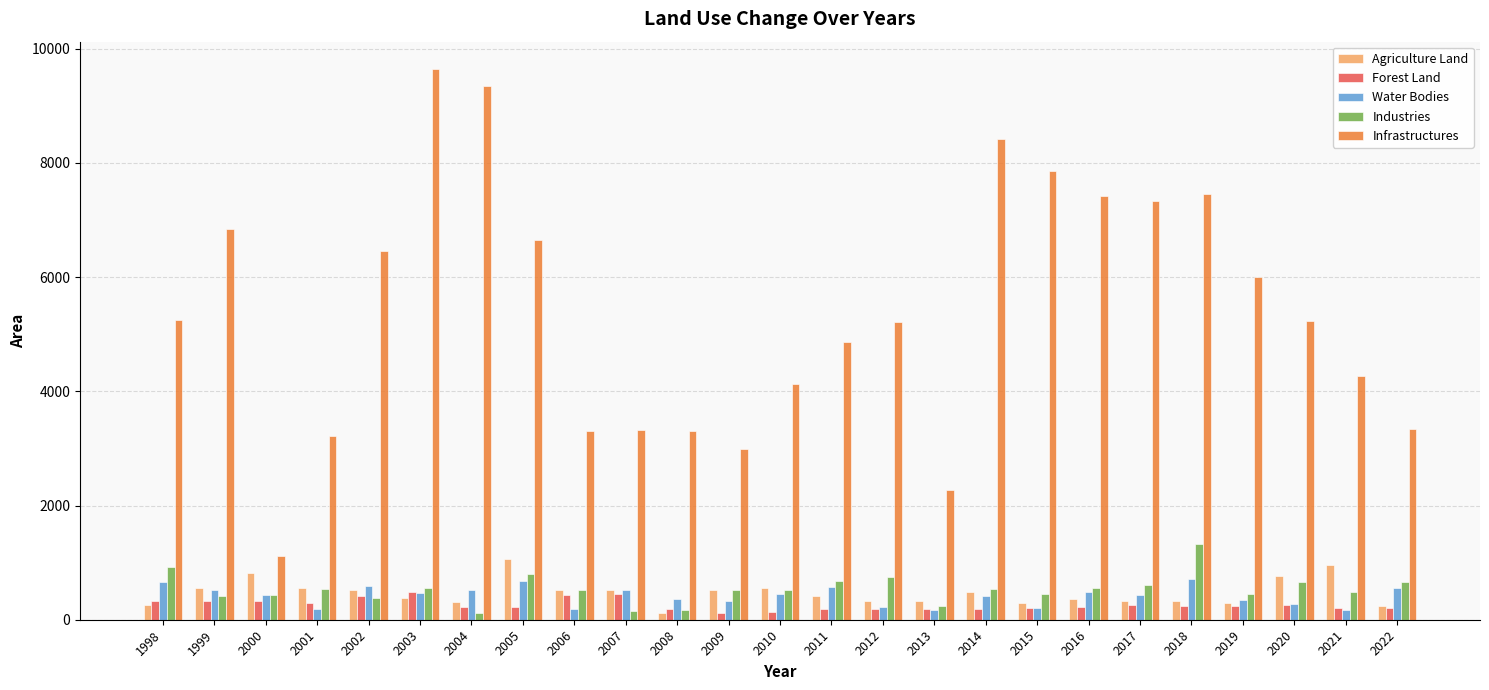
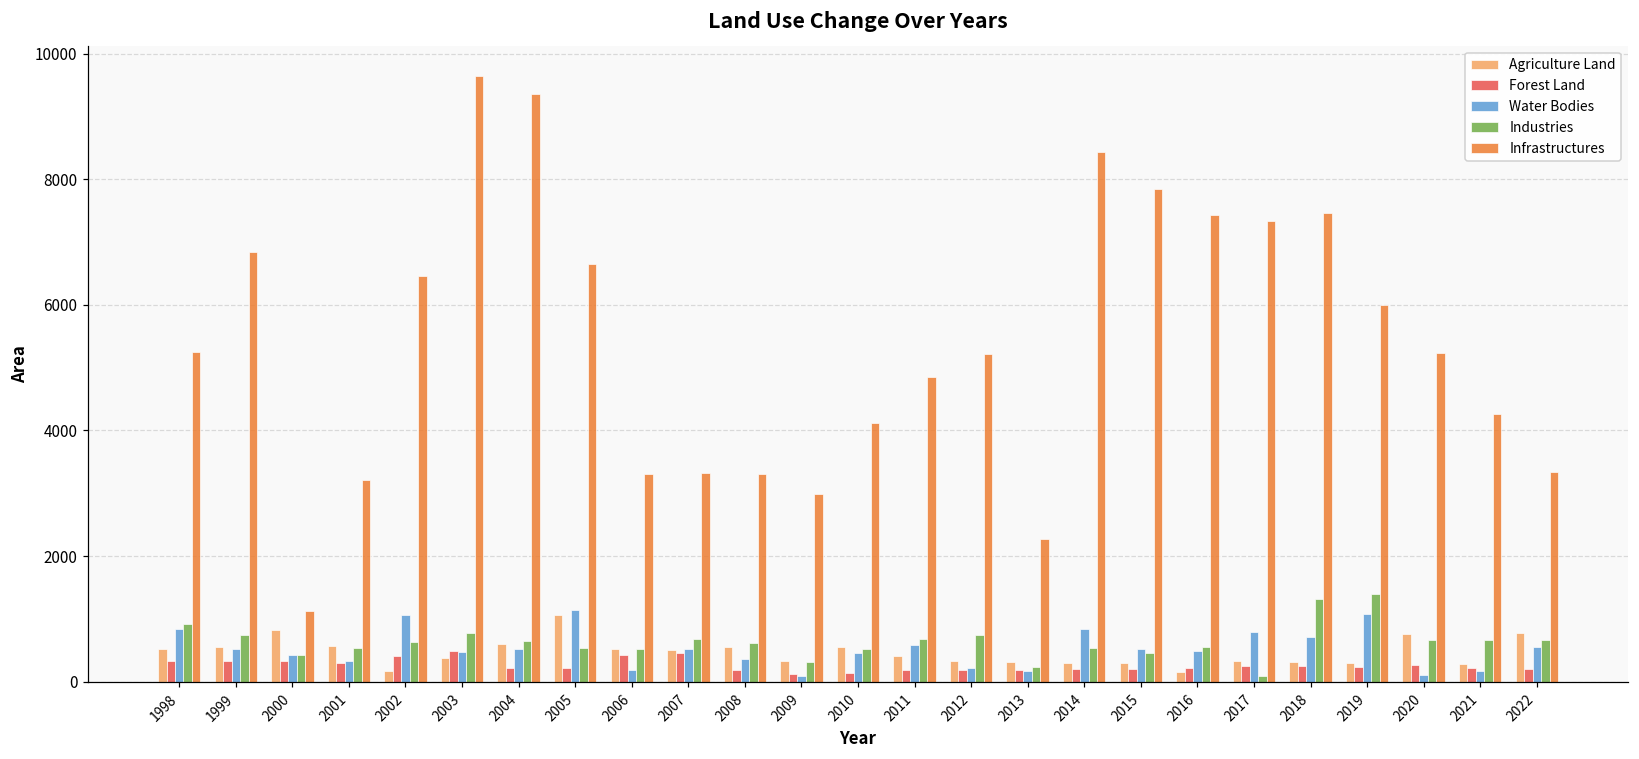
  {
    "Agriculture Land": {
-     "1998": 300,
+     "1998": 500,
      "1999": 600,
      "2000": 800,
      "2001": 600,
-     "2002": 500,
+     "2002": 200,
      "2003": 400,
-     "2004": 300,
+     "2004": 600,
      "2005": 1100,
      "2006": 500,
      "2007": 500,
-     "2008": 100,
-     "2009": 500,
+     "2008": 500,
+     "2009": 300,
      "2010": 600,
      "2011": 400,
      "2012": 300,
      "2013": 300,
-     "2014": 500,
+     "2014": 300,
      "2015": 300,
-     "2016": 400,
+     "2016": 100,
      "2017": 300,
      "2018": 300,
      "2019": 300,
      "2020": 800,
-     "2021": 1000,
-     "2022": 200
+     "2021": 300,
+     "2022": 800
    },
    "Water Bodies": {
-     "1998": 700,
+     "1998": 800,
      "1999": 500,
      "2000": 400,
-     "2001": 200,
-     "2002": 600,
+     "2001": 300,
+     "2002": 1100,
      "2003": 500,
      "2004": 500,
-     "2005": 700,
+     "2005": 1100,
      "2006": 200,
      "2007": 500,
      "2008": 400,
-     "2009": 300,
+     "2009": 100,
      "2010": 500,
      "2011": 600,
      "2012": 200,
      "2013": 200,
-     "2014": 400,
-     "2015": 200,
+     "2014": 800,
+     "2015": 500,
      "2016": 500,
-     "2017": 400,
+     "2017": 800,
      "2018": 700,
-     "2019": 300,
-     "2020": 300,
+     "2019": 1100,
+     "2020": 100,
      "2021": 200,
      "2022": 500
    },
    "Industries": {
      "1998": 900,
-     "1999": 400,
+     "1999": 700,
      "2000": 400,
      "2001": 500,
-     "2002": 400,
-     "2003": 600,
-     "2004": 100,
-     "2005": 800,
+     "2002": 600,
+     "2003": 800,
+     "2004": 600,
+     "2005": 500,
      "2006": 500,
-     "2007": 200,
-     "2008": 200,
-     "2009": 500,
+     "2007": 700,
+     "2008": 600,
+     "2009": 300,
      "2010": 500,
      "2011": 700,
      "2012": 700,
      "2013": 200,
      "2014": 500,
      "2015": 500,
      "2016": 500,
-     "2017": 600,
+     "2017": 100,
      "2018": 1300,
-     "2019": 500,
+     "2019": 1400,
      "2020": 700,
-     "2021": 500,
+     "2021": 700,
      "2022": 700
    }
  }
